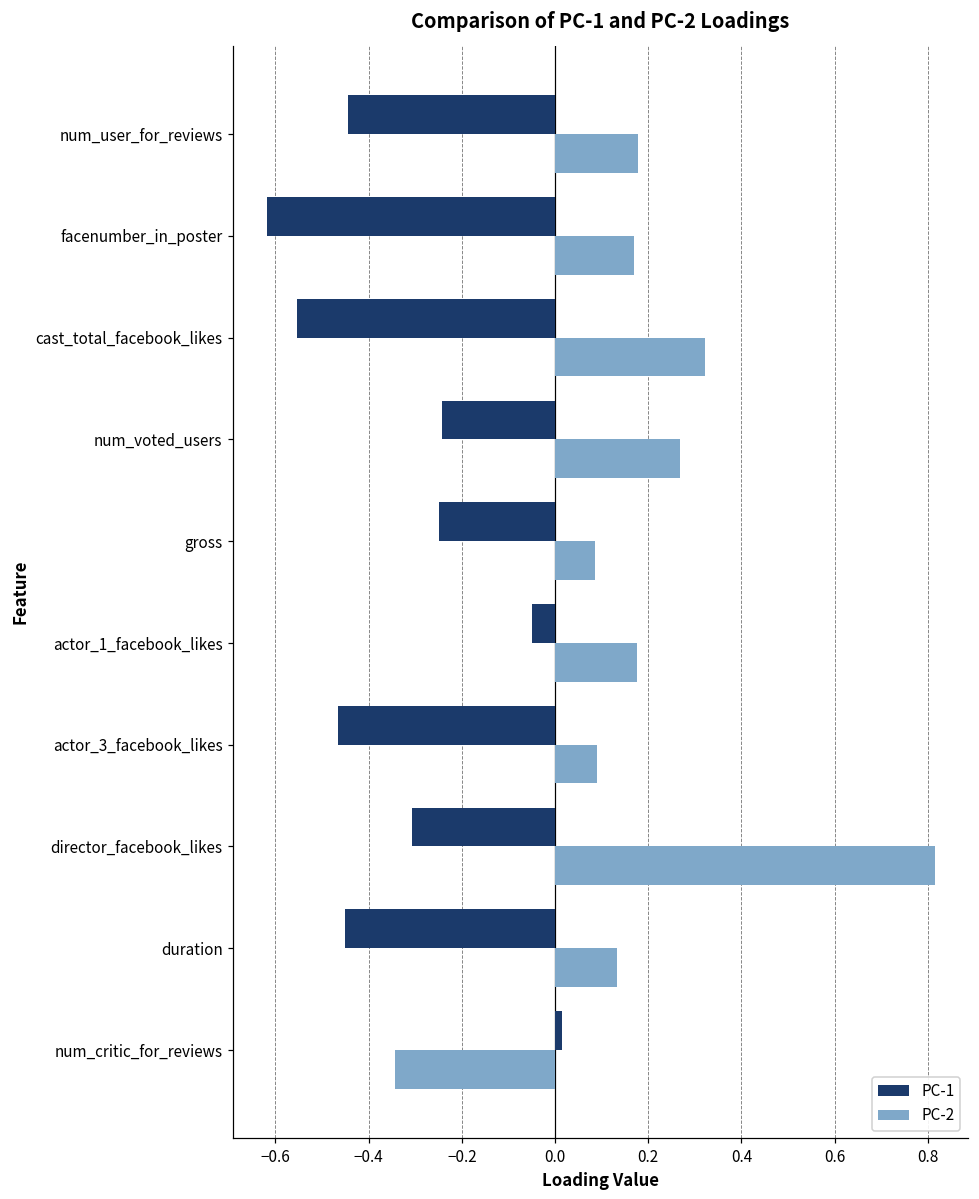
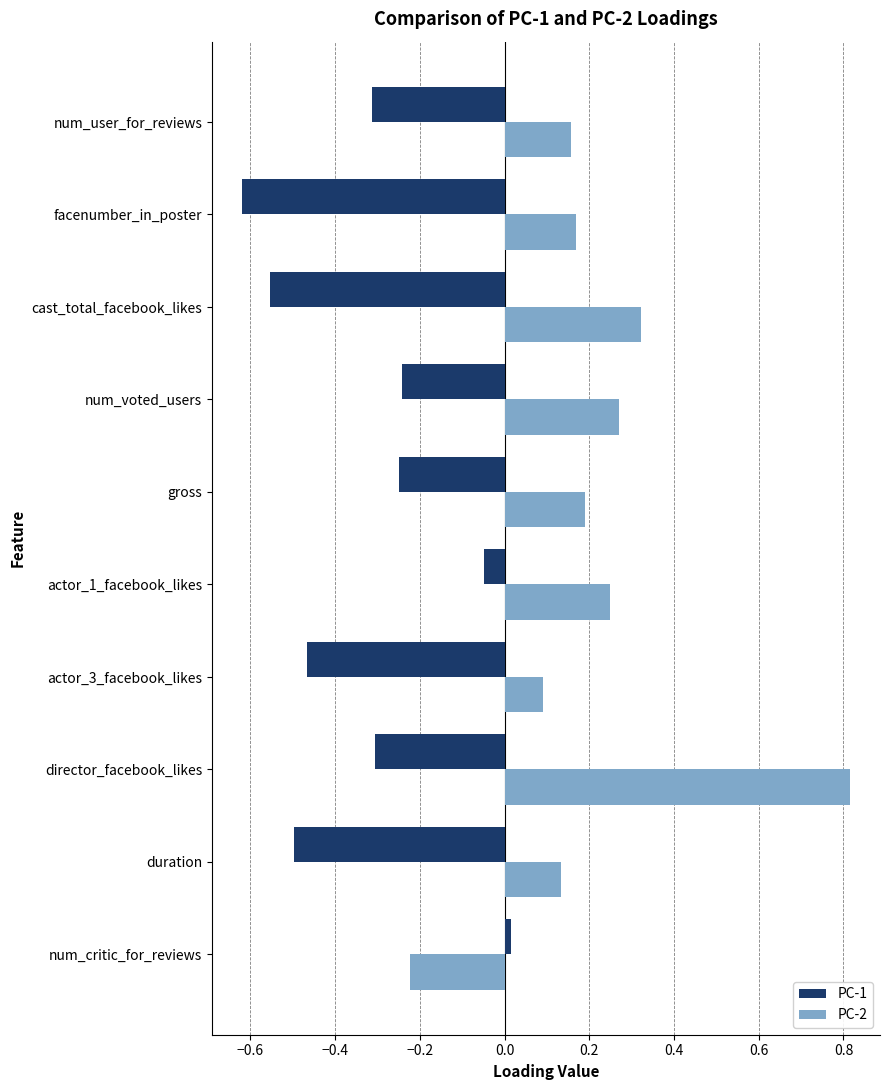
  {
    "PC-1": {
-     "num_user_for_reviews": -0.44,
+     "num_user_for_reviews": -0.31,
      "facenumber_in_poster": -0.62,
      "cast_total_facebook_likes": -0.55,
      "num_voted_users": -0.24,
      "gross": -0.25,
      "actor_1_facebook_likes": -0.05,
      "actor_3_facebook_likes": -0.47,
      "director_facebook_likes": -0.31,
-     "duration": -0.45,
+     "duration": -0.50,
      "num_critic_for_reviews": 0.02
    },
    "PC-2": {
-     "num_user_for_reviews": 0.18,
+     "num_user_for_reviews": 0.16,
      "facenumber_in_poster": 0.17,
      "cast_total_facebook_likes": 0.32,
      "num_voted_users": 0.27,
-     "gross": 0.09,
-     "actor_1_facebook_likes": 0.18,
+     "gross": 0.19,
+     "actor_1_facebook_likes": 0.25,
      "actor_3_facebook_likes": 0.09,
      "director_facebook_likes": 0.81,
      "duration": 0.13,
-     "num_critic_for_reviews": -0.34
+     "num_critic_for_reviews": -0.22
    }
  }
